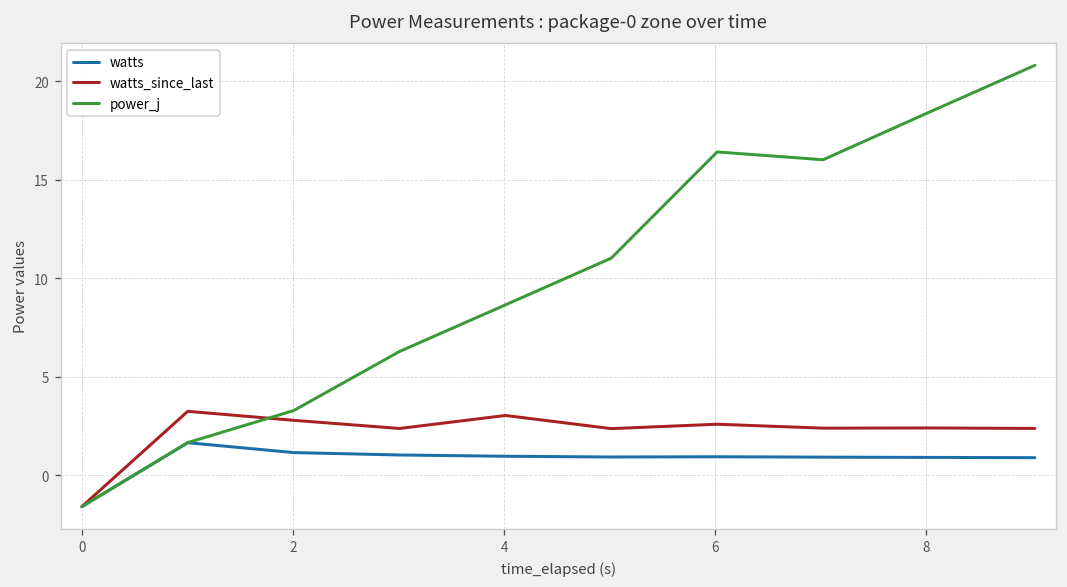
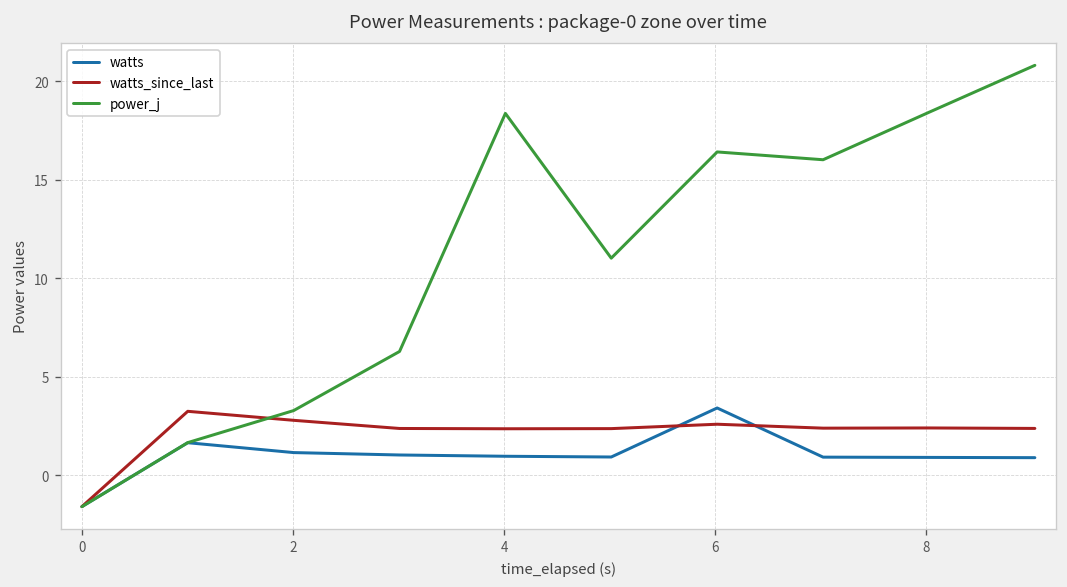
  {
    "watts": {
      "2": 1.1,
      "4": 1.0,
-     "6": 0.9
+     "6": 3.4
    },
    "watts_since_last": {
      "2": 2.8,
-     "4": 3.0,
+     "4": 2.4,
      "6": 2.6
    },
    "power_j": {
      "2": 3.3,
-     "4": 8.6,
+     "4": 18.4,
      "6": 16.4
    }
  }
